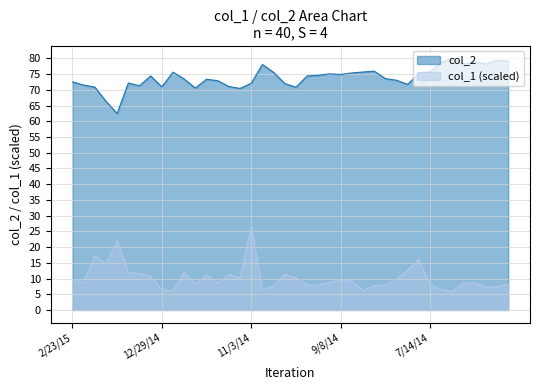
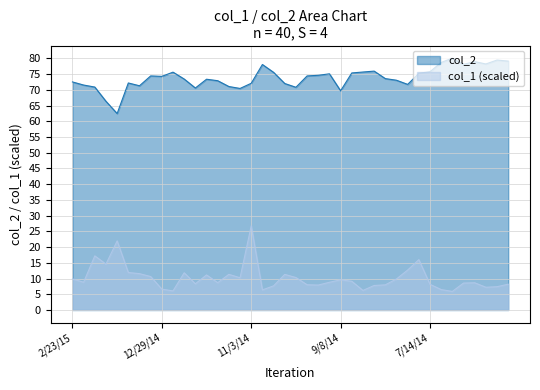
  {
    "col_2": {
      "2/23/15": 73,
-     "12/29/14": 71,
+     "12/29/14": 74,
      "11/3/14": 72,
-     "9/8/14": 75
+     "9/8/14": 70
    },
    "col_1 (scaled)": {
      "2/23/15": 10,
      "12/29/14": 7,
      "11/3/14": 27,
      "9/8/14": 10,
      "7/14/14": 8
    }
  }
